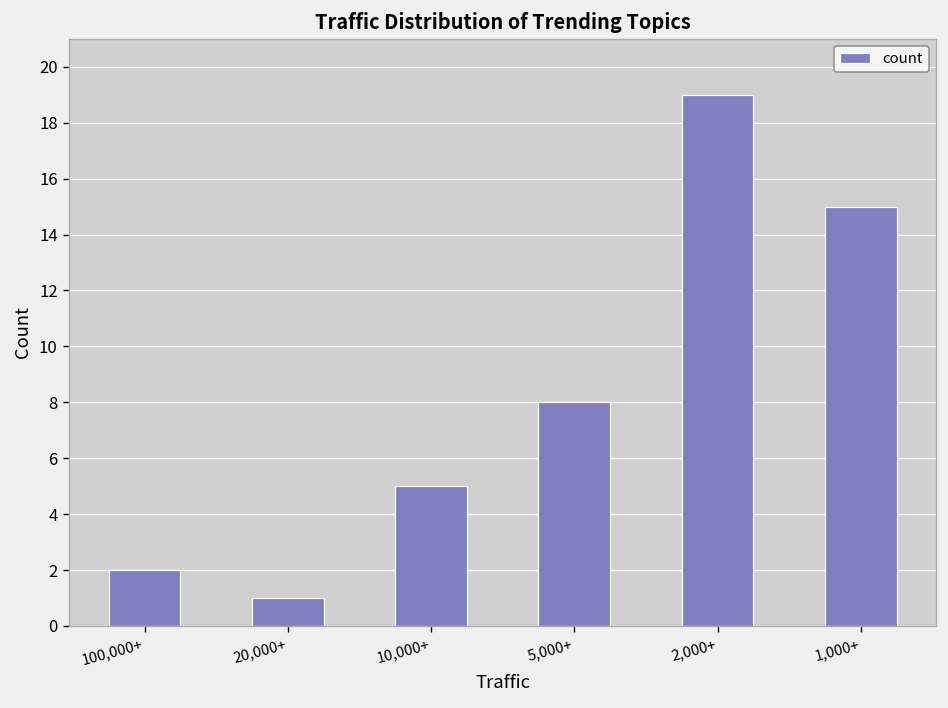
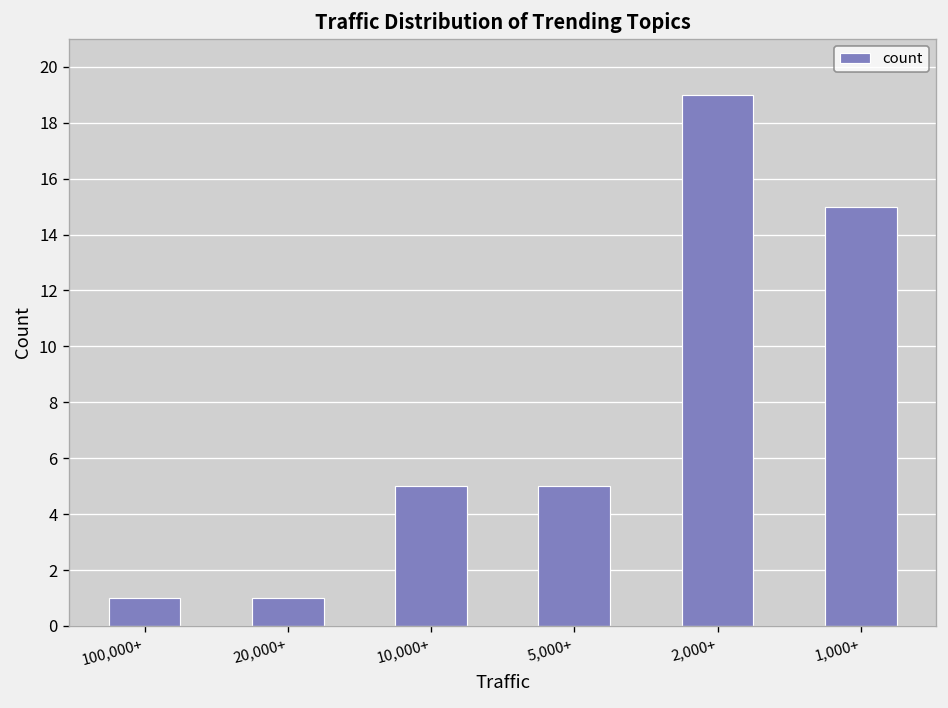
  {
-   "100,000+": 2,
+   "100,000+": 1,
    "20,000+": 1,
    "10,000+": 5,
-   "5,000+": 8,
+   "5,000+": 5,
    "2,000+": 19,
    "1,000+": 15
  }
